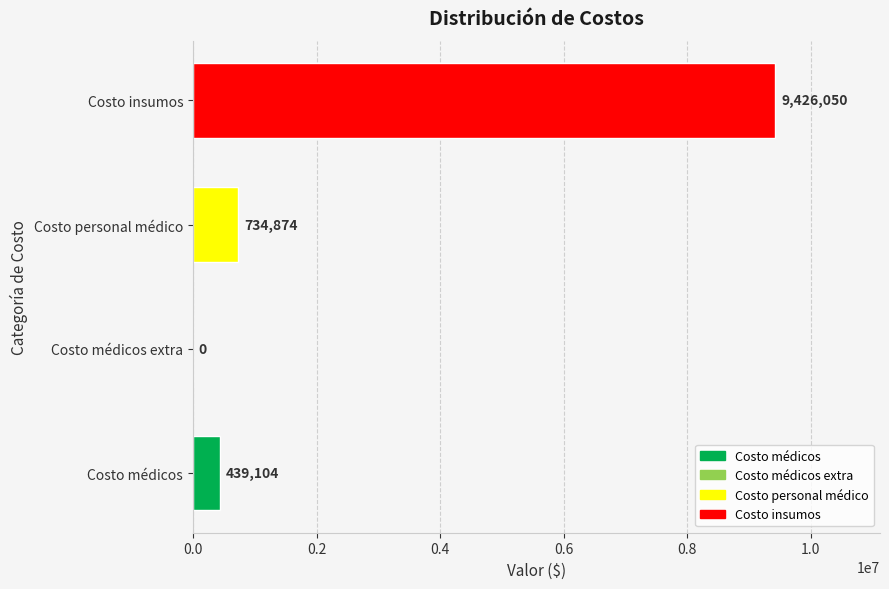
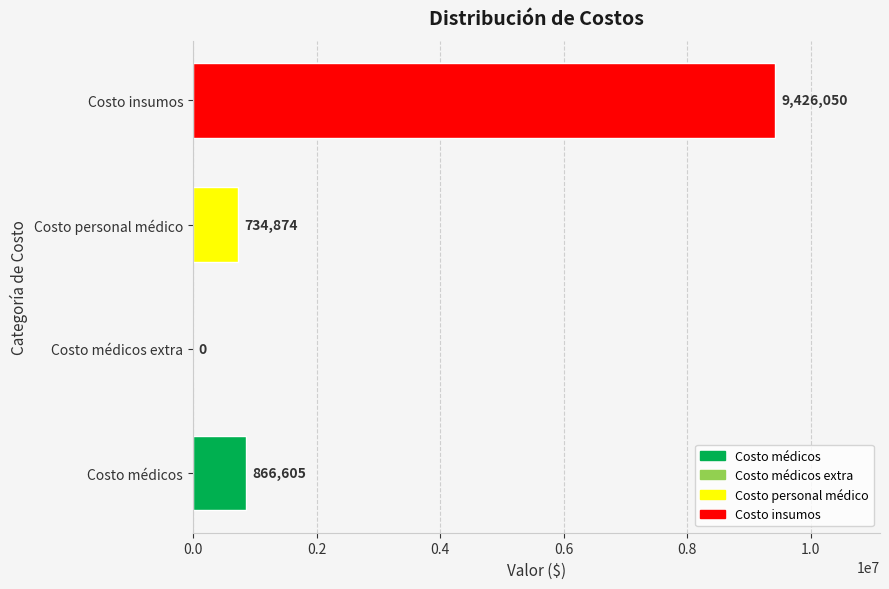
  {
    "Costo insumos": "9,426,050",
    "Costo personal médico": "734,874",
    "Costo médicos extra": "0",
-   "Costo médicos": "439,104"
+   "Costo médicos": "866,605"
  }
